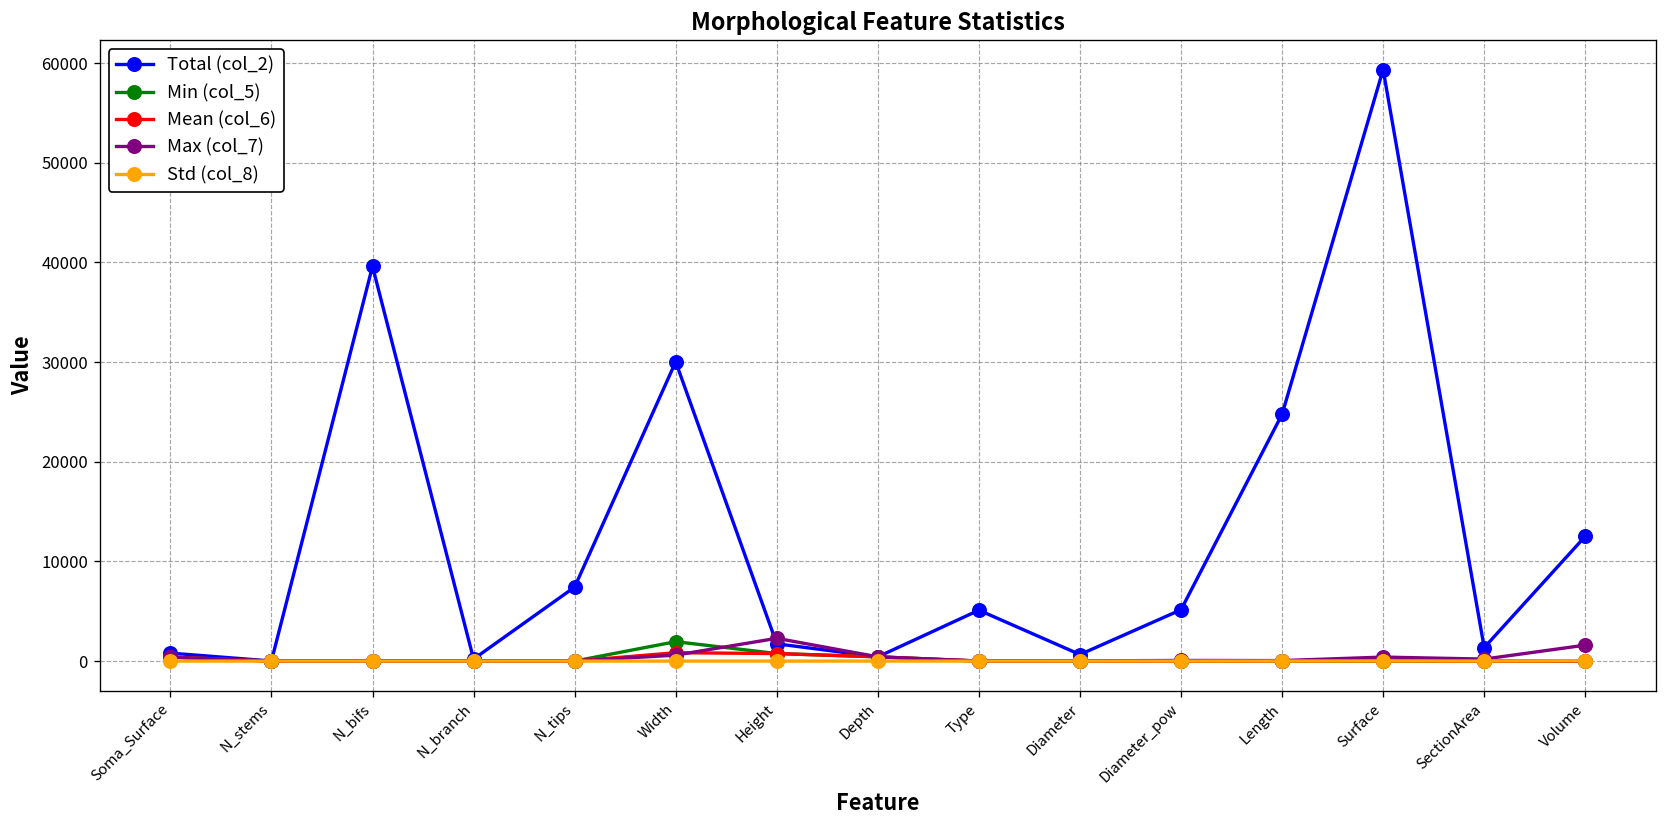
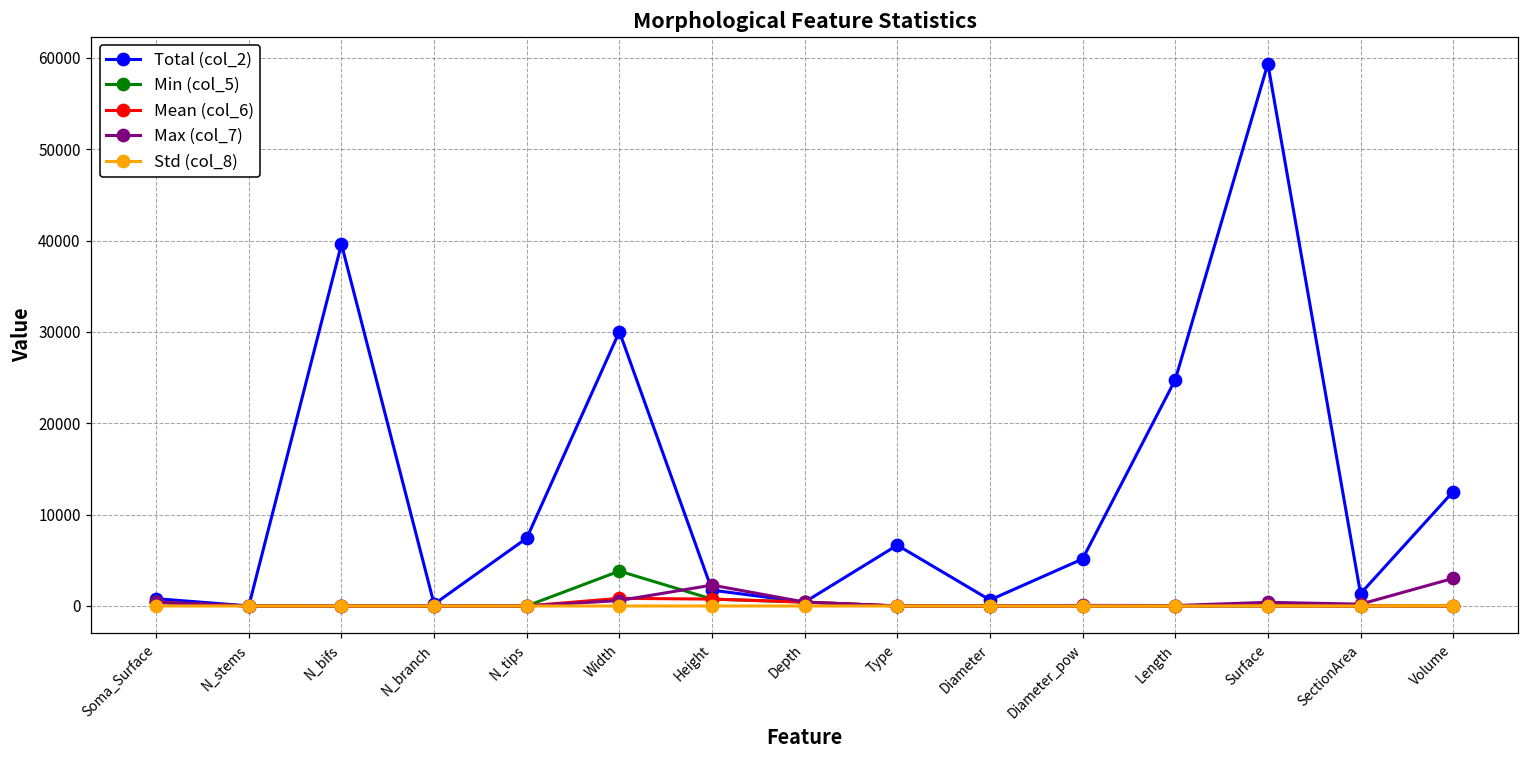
  {
    "Total (col_2)": {
      "Soma_Surface": 1000,
      "N_bifs": 40000,
      "N_tips": 7000,
      "Width": 30000,
      "Height": 2000,
-     "Type": 5000,
+     "Type": 7000,
      "Diameter": 1000,
      "Diameter_pow": 5000,
      "Length": 25000,
      "Surface": 59000,
      "SectionArea": 1000,
      "Volume": 13000
    },
    "Min (col_5)": {
-     "Width": 2000
+     "Width": 4000
    },
    "Max (col_7)": {
      "Height": 2000,
      "Surface": 0,
-     "Volume": 2000
+     "Volume": 3000
    },
    "Std (col_8)": {
      "Soma_Surface": 0,
      "Width": 0,
      "Height": 0,
      "Depth": 0
    }
  }
